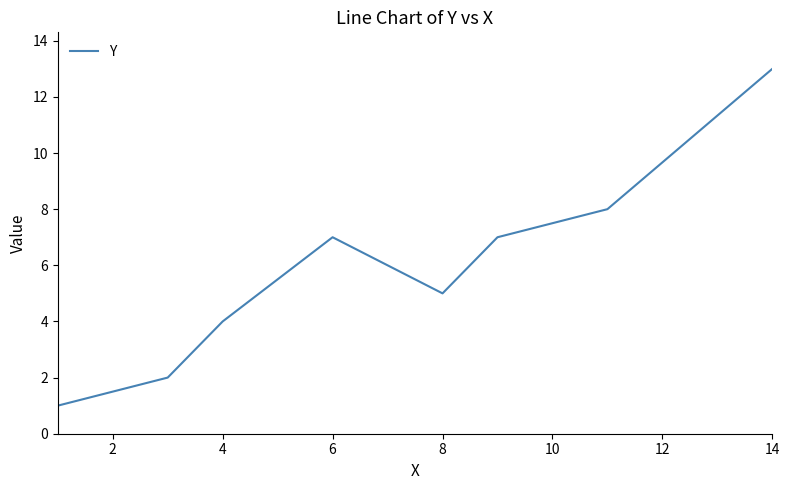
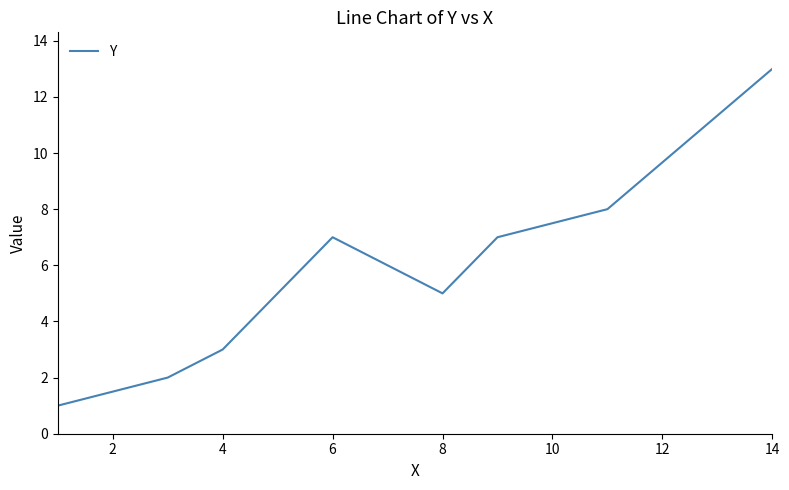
  {
-   "4": 4,
+   "4": 3,
    "6": 7,
    "8": 5,
    "14": 13
  }
